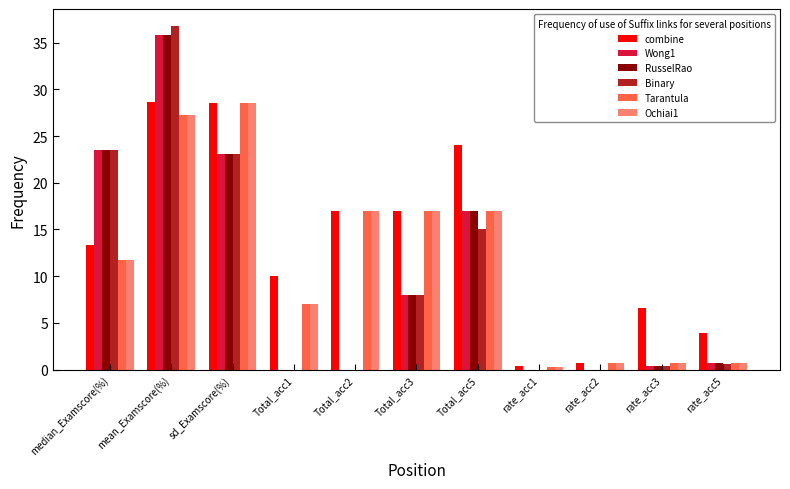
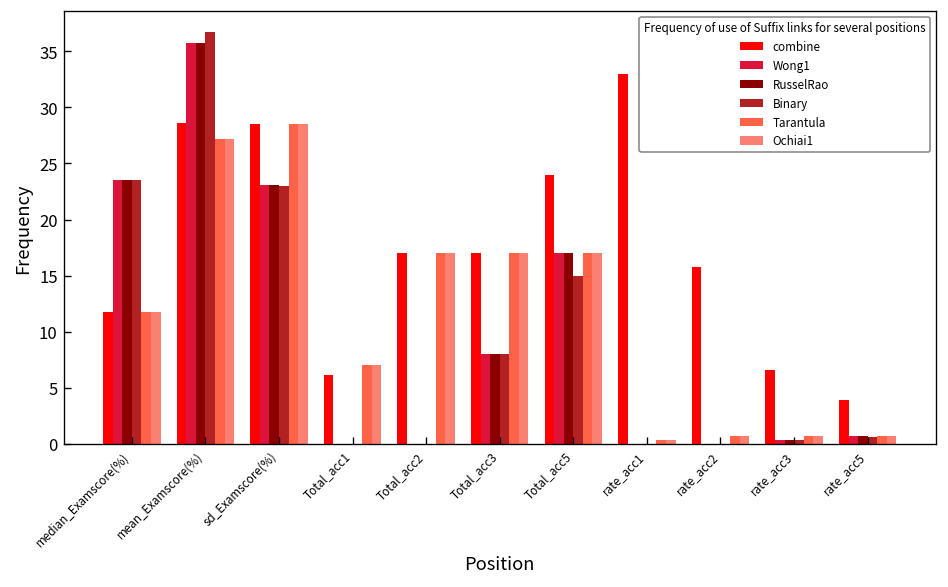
  {
    "combine": {
-     "median_Examscore(%)": 13,
+     "median_Examscore(%)": 12,
      "mean_Examscore(%)": 29,
      "sd_Examscore(%)": 29,
-     "Total_acc1": 10,
+     "Total_acc1": 6,
      "Total_acc2": 17,
      "Total_acc3": 17,
      "Total_acc5": 24,
-     "rate_acc1": 0,
-     "rate_acc2": 1,
+     "rate_acc1": 33,
+     "rate_acc2": 16,
      "rate_acc3": 7,
      "rate_acc5": 4
    },
    "RusselRao": {
      "median_Examscore(%)": 24,
      "mean_Examscore(%)": 36,
      "sd_Examscore(%)": 23,
      "Total_acc1": 0,
      "Total_acc2": 0,
      "Total_acc3": 8,
      "Total_acc5": 17,
      "rate_acc1": 0,
      "rate_acc2": 0,
      "rate_acc3": 0,
      "rate_acc5": 1
    }
  }
